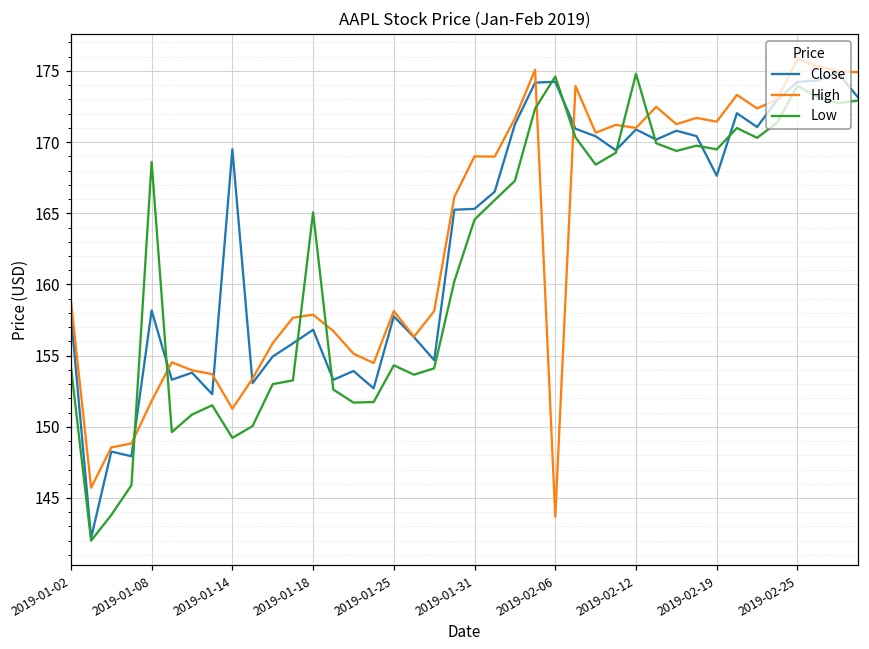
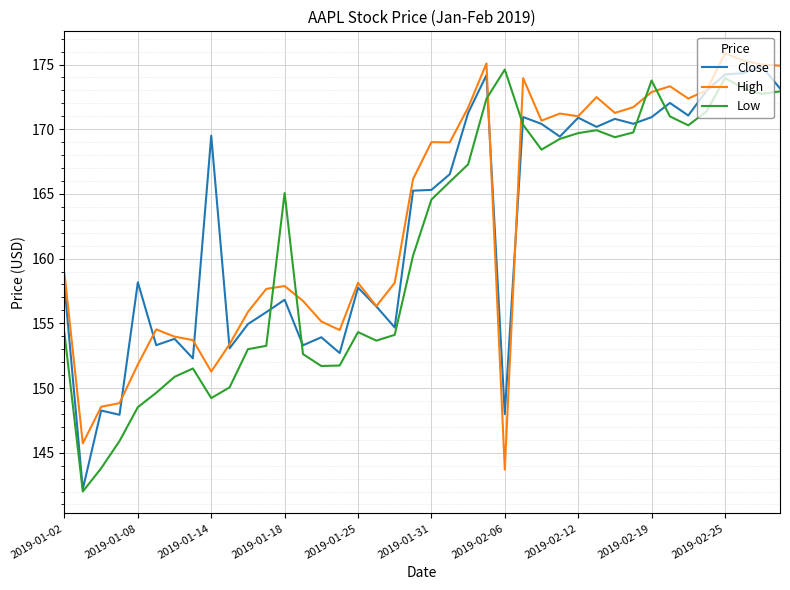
  {
    "Close": {
      "2019-01-02": 157.9,
      "2019-01-08": 158.2,
      "2019-01-14": 169.5,
      "2019-01-18": 156.8,
      "2019-01-25": 157.8,
      "2019-01-31": 165.3,
-     "2019-02-06": 174.2,
-     "2019-02-19": 167.6
+     "2019-02-06": 148.0,
+     "2019-02-19": 170.9
    },
    "High": {
      "2019-01-02": 158.9,
      "2019-01-08": 151.8,
      "2019-01-14": 151.3,
      "2019-01-18": 157.9,
      "2019-01-25": 158.1,
      "2019-01-31": 169.0,
      "2019-02-06": 143.7,
-     "2019-02-19": 171.4
+     "2019-02-19": 172.9
    },
    "Low": {
      "2019-01-02": 154.2,
-     "2019-01-08": 168.6,
+     "2019-01-08": 148.5,
      "2019-01-14": 149.2,
      "2019-01-18": 165.1,
      "2019-01-25": 154.3,
      "2019-01-31": 164.6,
      "2019-02-06": 174.6,
-     "2019-02-12": 174.8,
-     "2019-02-19": 169.5
+     "2019-02-12": 169.7,
+     "2019-02-19": 173.8
    }
  }
